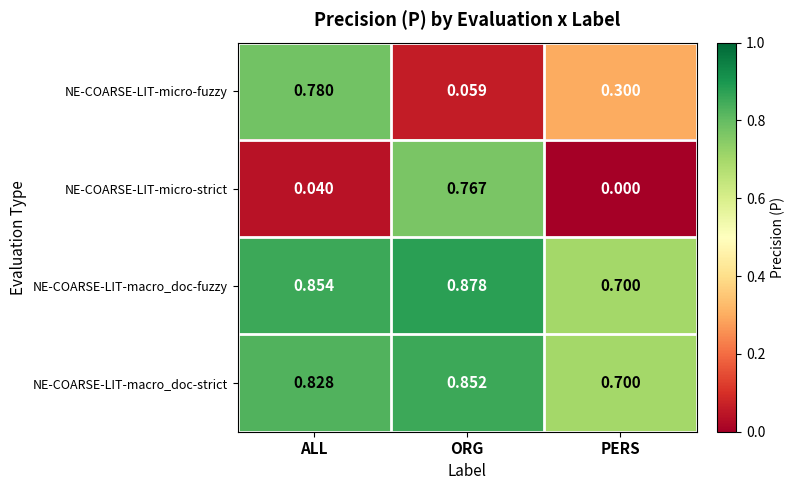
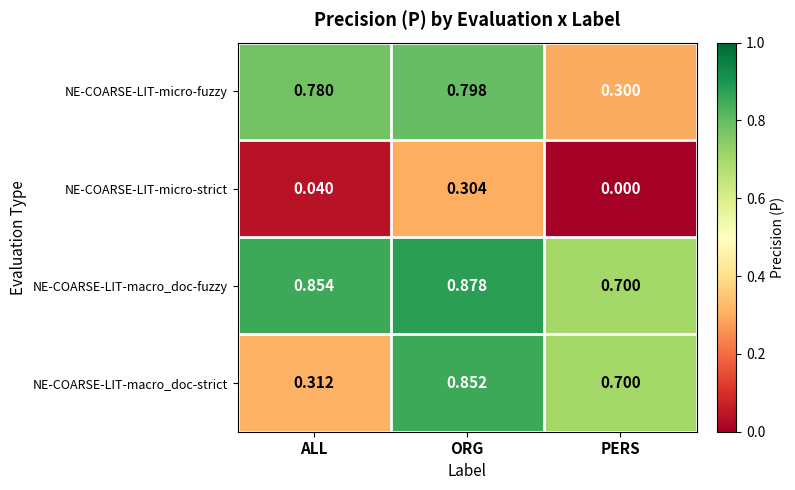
  {
    "NE-COARSE-LIT-micro-fuzzy": {
      "ALL": 0.780,
-     "ORG": 0.059,
+     "ORG": 0.798,
      "PERS": 0.300
    },
    "NE-COARSE-LIT-micro-strict": {
      "ALL": 0.040,
-     "ORG": 0.767,
+     "ORG": 0.304,
      "PERS": 0.000
    },
    "NE-COARSE-LIT-macro_doc-fuzzy": {
      "ALL": 0.854,
      "ORG": 0.878,
      "PERS": 0.700
    },
    "NE-COARSE-LIT-macro_doc-strict": {
-     "ALL": 0.828,
+     "ALL": 0.312,
      "ORG": 0.852,
      "PERS": 0.700
    }
  }
